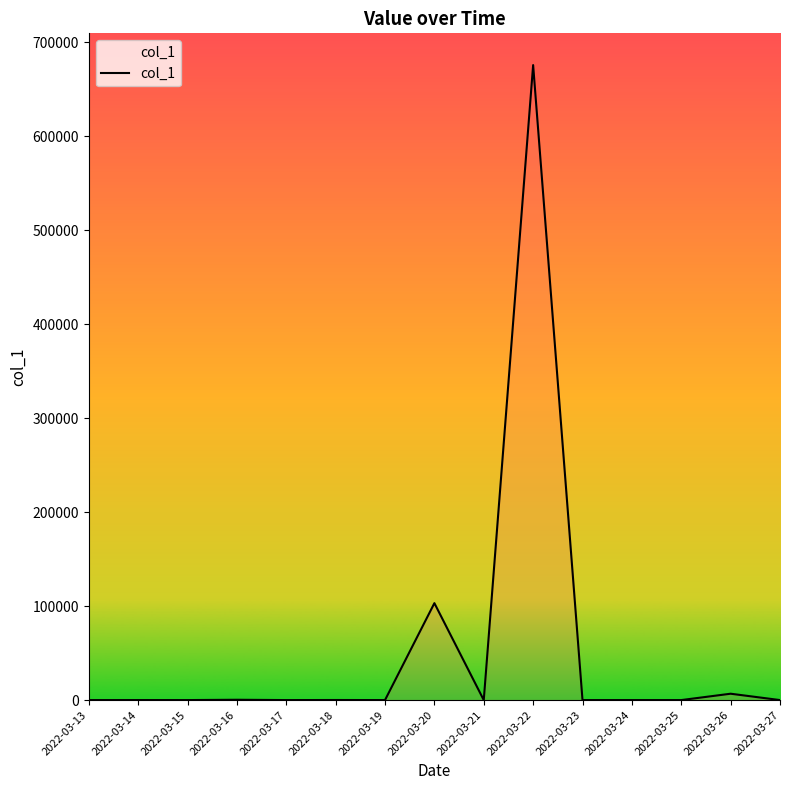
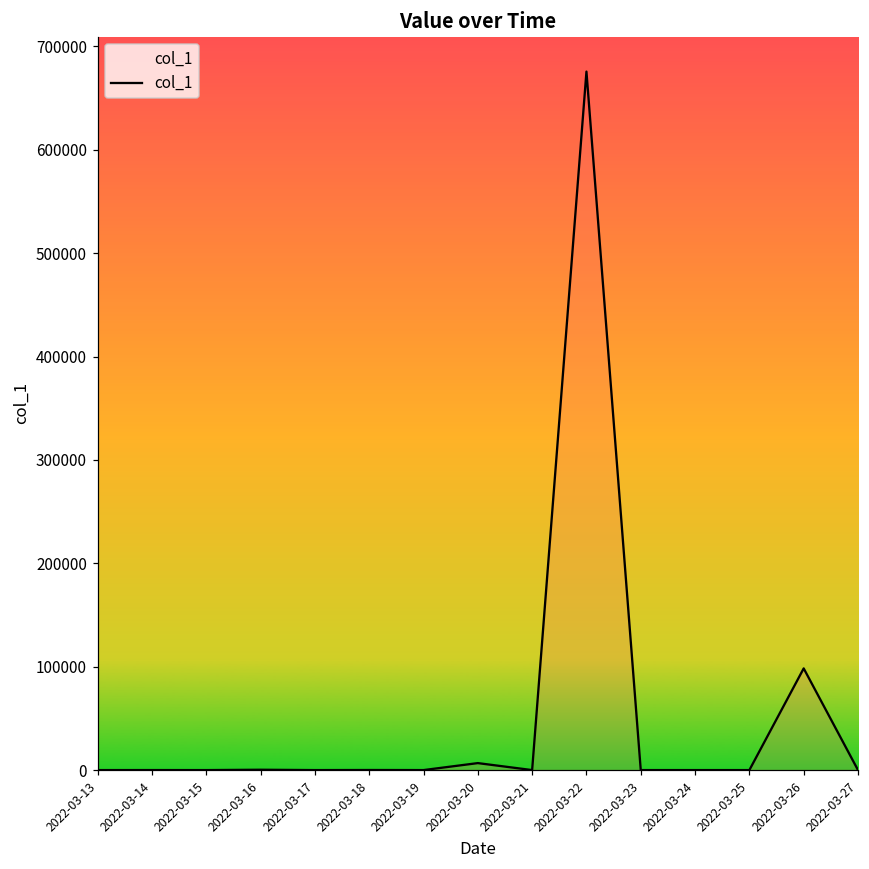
  {
    "2022-03-13": 0,
    "2022-03-14": 0,
    "2022-03-15": 0,
    "2022-03-16": 0,
    "2022-03-17": 0,
    "2022-03-18": 0,
    "2022-03-19": 0,
-   "2022-03-20": 100000,
+   "2022-03-20": 10000,
    "2022-03-21": 0,
    "2022-03-22": 680000,
    "2022-03-23": 0,
    "2022-03-24": 0,
    "2022-03-25": 0,
-   "2022-03-26": 10000,
+   "2022-03-26": 100000,
    "2022-03-27": 0
  }
